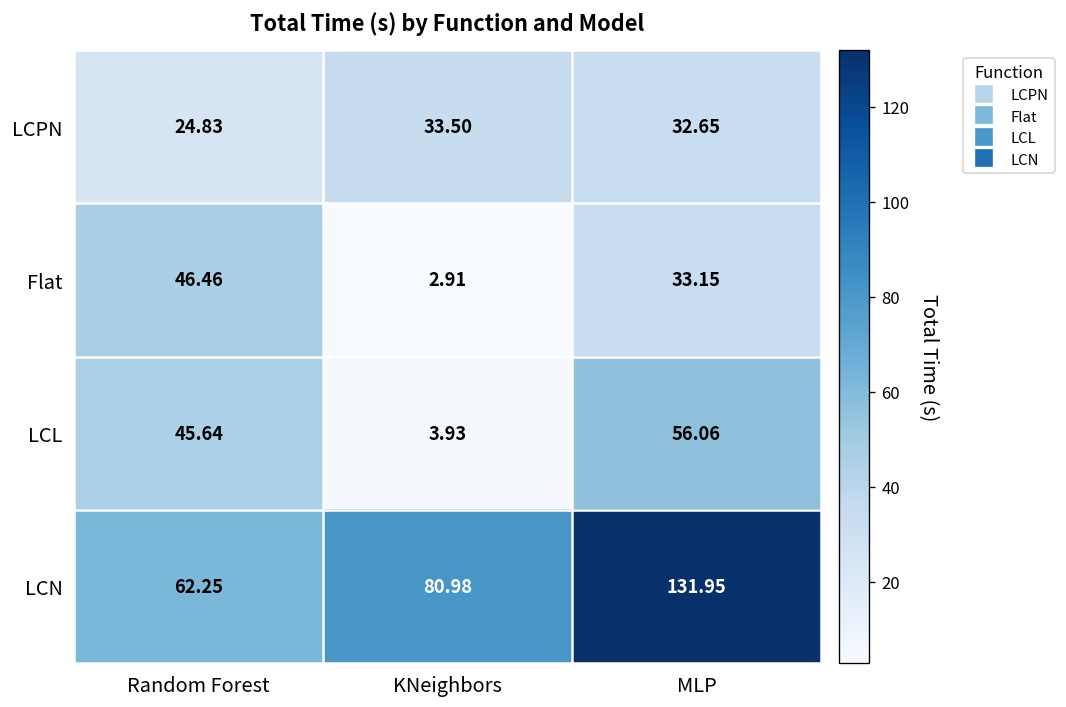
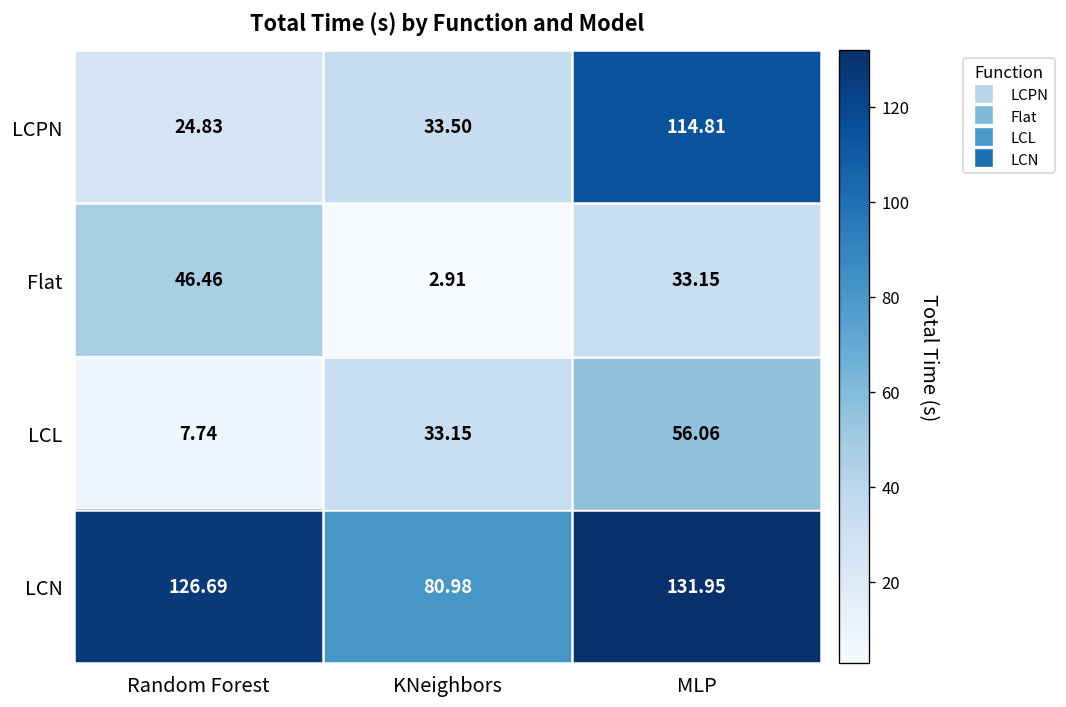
  {
    "LCPN": {
      "Random Forest": 24.83,
      "KNeighbors": 33.50,
-     "MLP": 32.65
+     "MLP": 114.81
    },
    "Flat": {
      "Random Forest": 46.46,
      "KNeighbors": 2.91,
      "MLP": 33.15
    },
    "LCL": {
-     "Random Forest": 45.64,
-     "KNeighbors": 3.93,
+     "Random Forest": 7.74,
+     "KNeighbors": 33.15,
      "MLP": 56.06
    },
    "LCN": {
-     "Random Forest": 62.25,
+     "Random Forest": 126.69,
      "KNeighbors": 80.98,
      "MLP": 131.95
    }
  }
